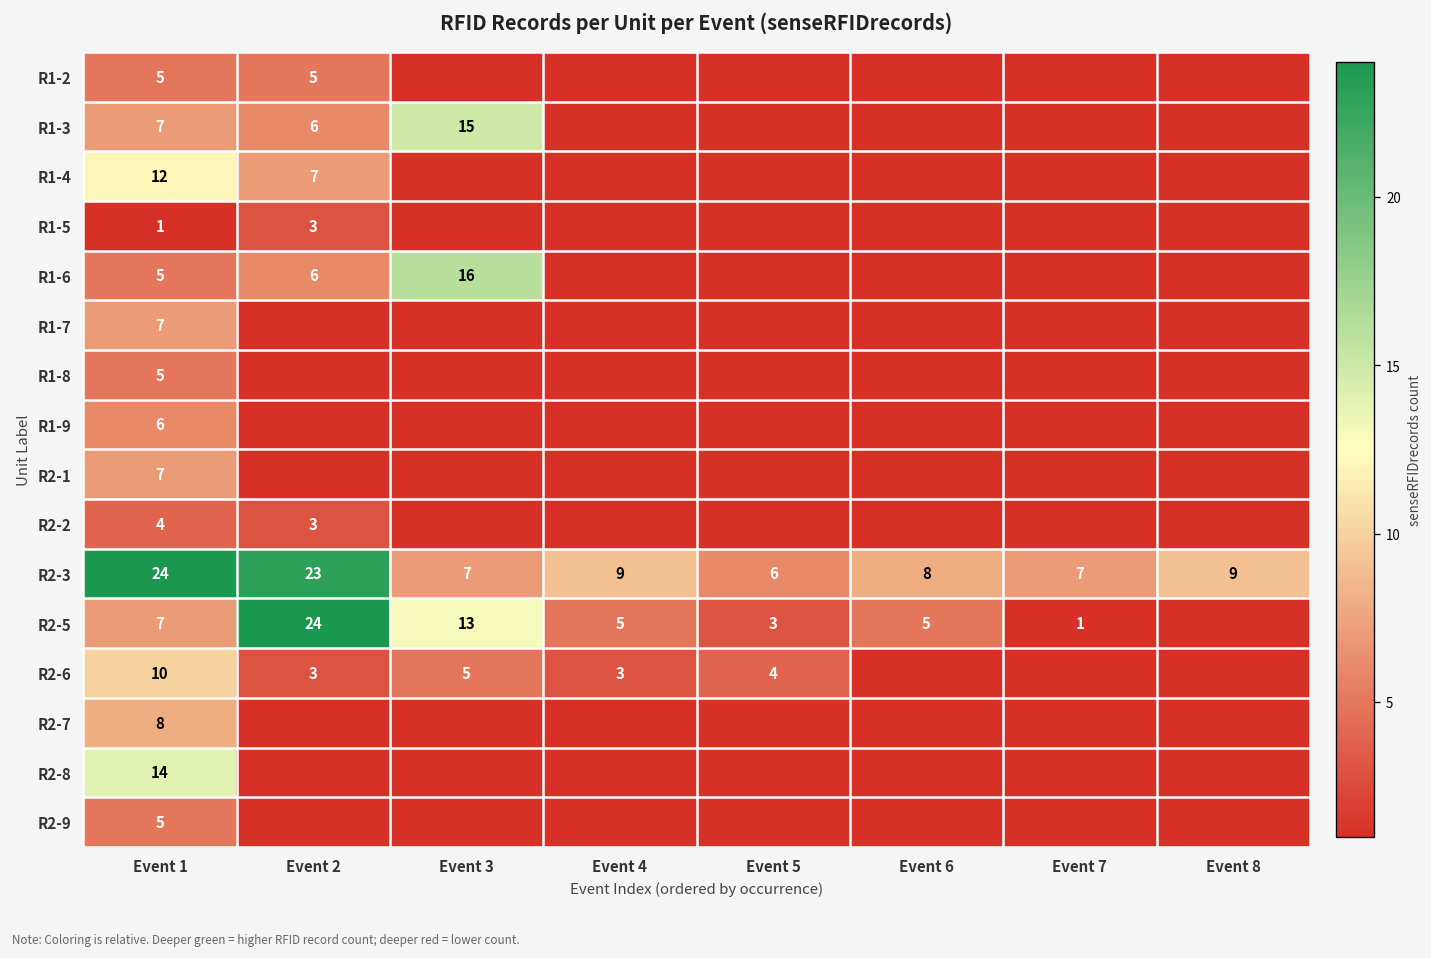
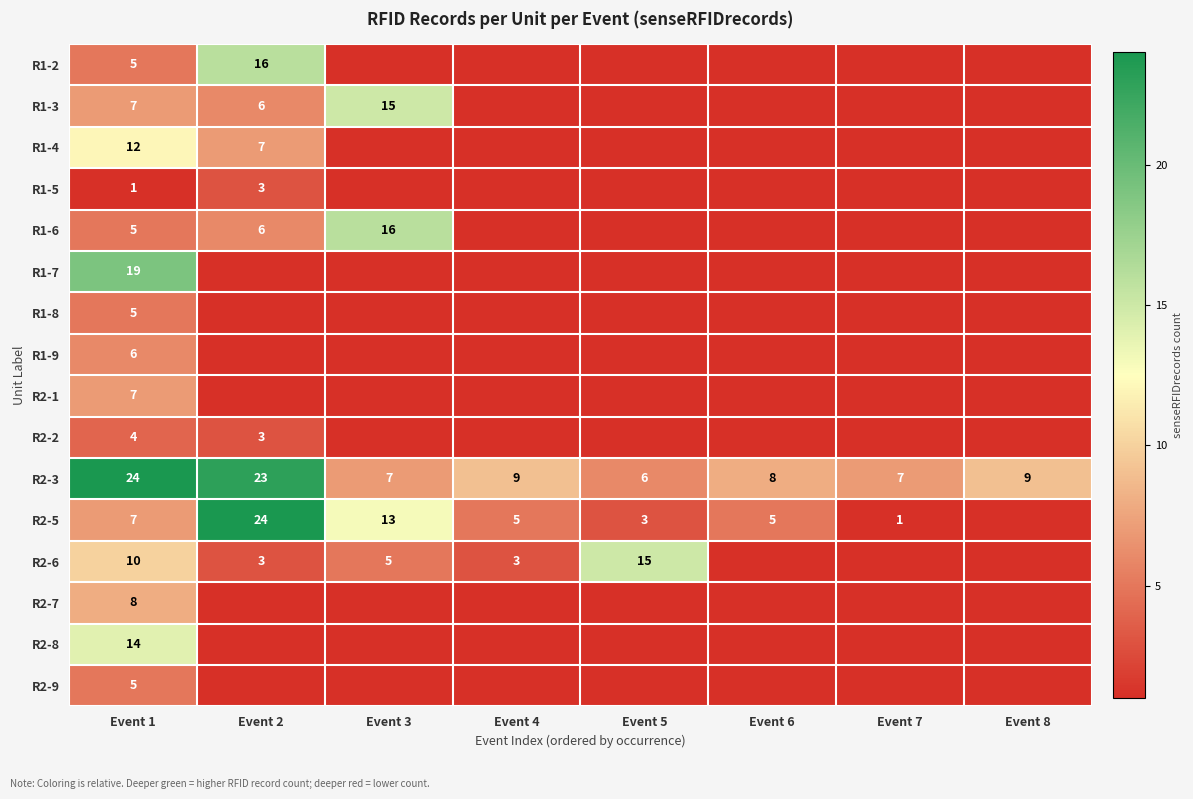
  {
    "R1-2": {
      "Event 1": 5,
-     "Event 2": 5
+     "Event 2": 16
    },
    "R1-3": {
      "Event 1": 7,
      "Event 2": 6,
      "Event 3": 15
    },
    "R1-4": {
      "Event 1": 12,
      "Event 2": 7
    },
    "R1-5": {
      "Event 1": 1,
      "Event 2": 3
    },
    "R1-6": {
      "Event 1": 5,
      "Event 2": 6,
      "Event 3": 16
    },
    "R1-7": {
-     "Event 1": 7
+     "Event 1": 19
    },
    "R1-8": {
      "Event 1": 5
    },
    "R1-9": {
      "Event 1": 6
    },
    "R2-1": {
      "Event 1": 7
    },
    "R2-2": {
      "Event 1": 4,
      "Event 2": 3
    },
    "R2-3": {
      "Event 1": 24,
      "Event 2": 23,
      "Event 3": 7,
      "Event 4": 9,
      "Event 5": 6,
      "Event 6": 8,
      "Event 7": 7,
      "Event 8": 9
    },
    "R2-5": {
      "Event 1": 7,
      "Event 2": 24,
      "Event 3": 13,
      "Event 4": 5,
      "Event 5": 3,
      "Event 6": 5,
      "Event 7": 1
    },
    "R2-6": {
      "Event 1": 10,
      "Event 2": 3,
      "Event 3": 5,
      "Event 4": 3,
-     "Event 5": 4
+     "Event 5": 15
    },
    "R2-7": {
      "Event 1": 8
    },
    "R2-8": {
      "Event 1": 14
    },
    "R2-9": {
      "Event 1": 5
    }
  }
